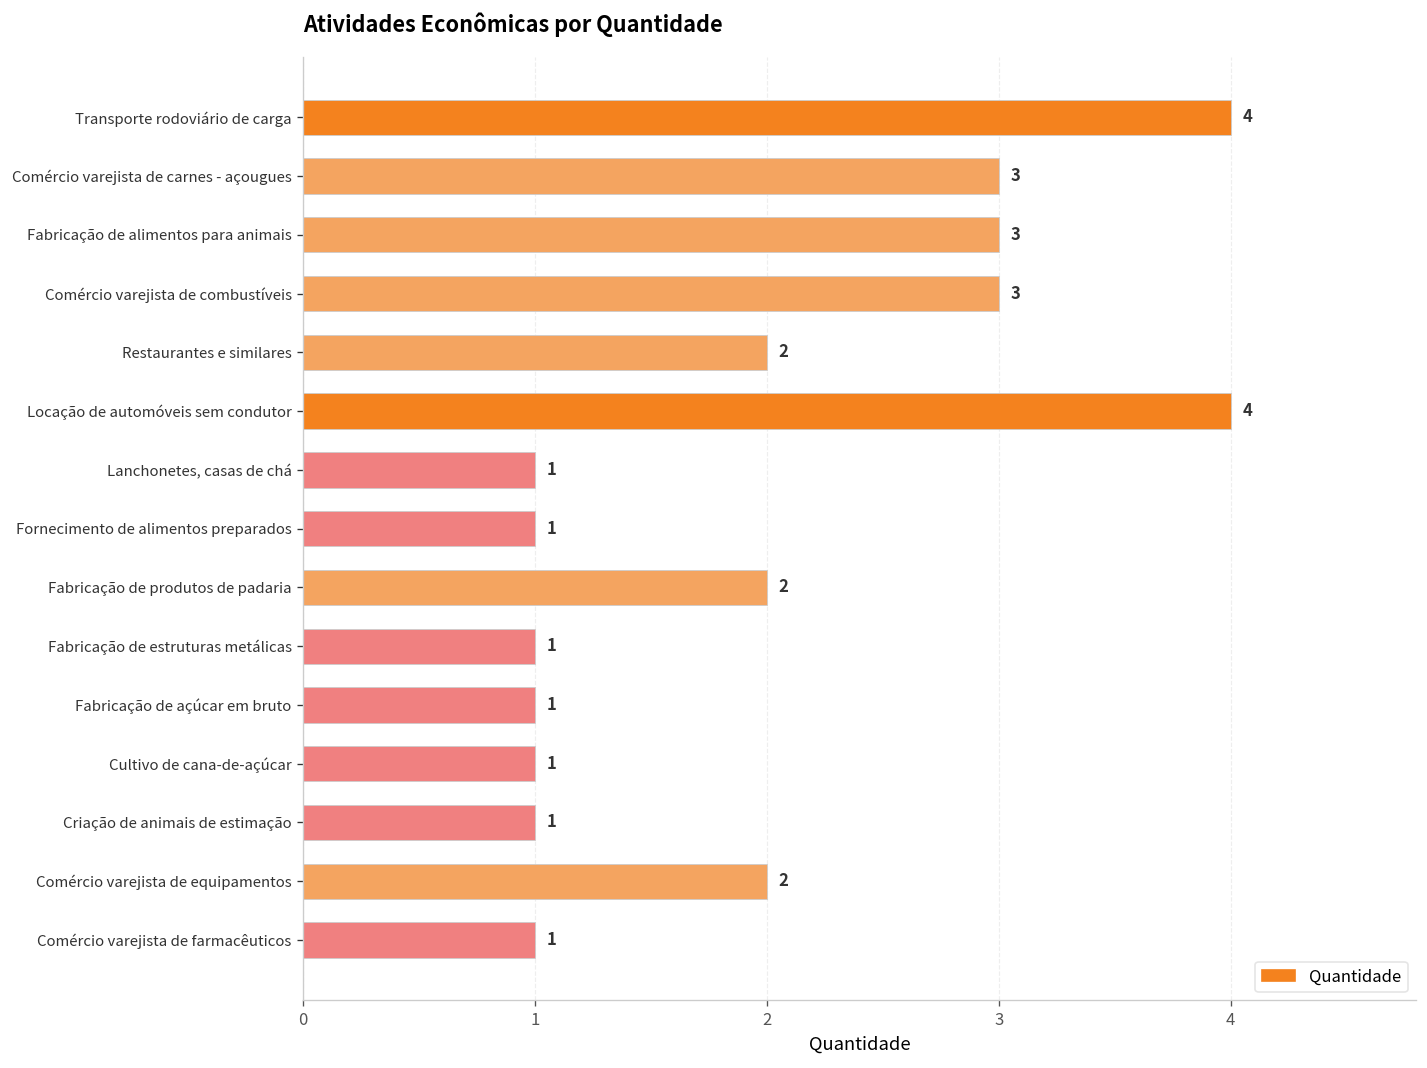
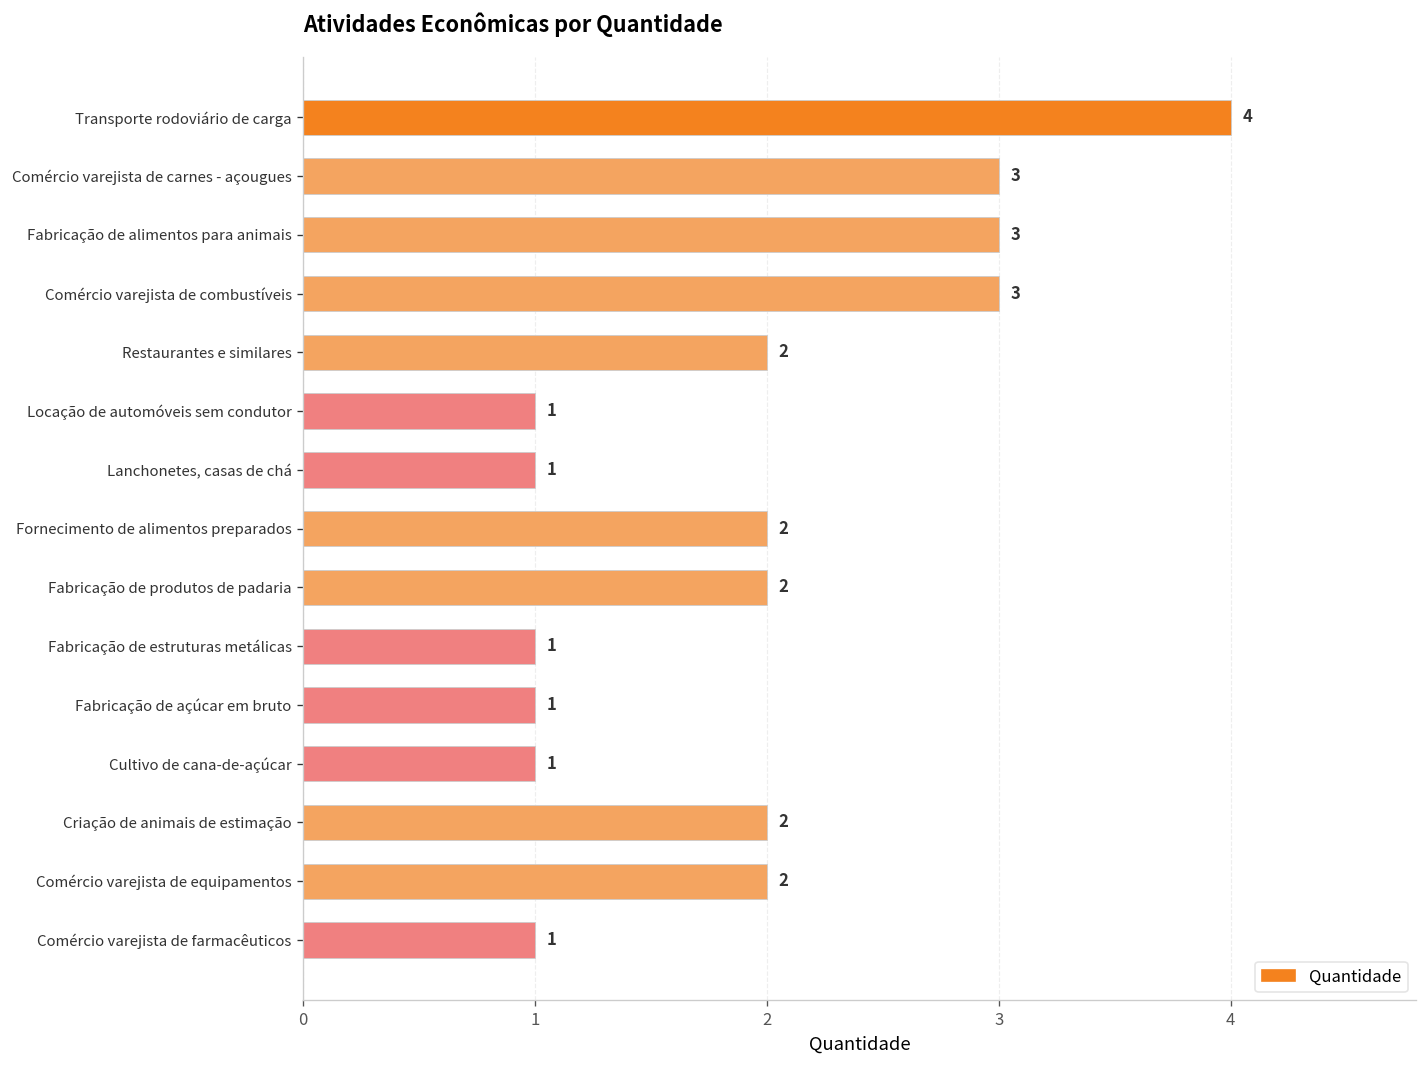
  {
    "Transporte rodoviário de carga": 4,
    "Comércio varejista de carnes - açougues": 3,
    "Fabricação de alimentos para animais": 3,
    "Comércio varejista de combustíveis": 3,
    "Restaurantes e similares": 2,
-   "Locação de automóveis sem condutor": 4,
+   "Locação de automóveis sem condutor": 1,
    "Lanchonetes, casas de chá": 1,
-   "Fornecimento de alimentos preparados": 1,
+   "Fornecimento de alimentos preparados": 2,
    "Fabricação de produtos de padaria": 2,
    "Fabricação de estruturas metálicas": 1,
    "Fabricação de açúcar em bruto": 1,
    "Cultivo de cana-de-açúcar": 1,
-   "Criação de animais de estimação": 1,
+   "Criação de animais de estimação": 2,
    "Comércio varejista de equipamentos": 2,
    "Comércio varejista de farmacêuticos": 1
  }
